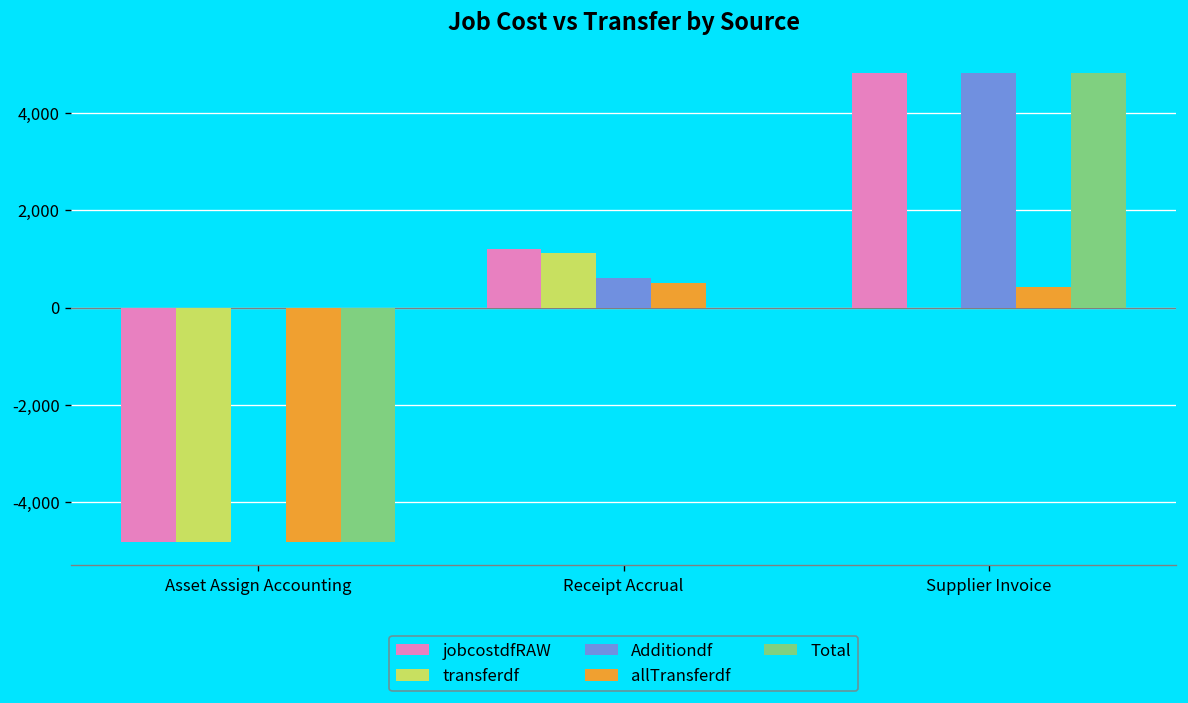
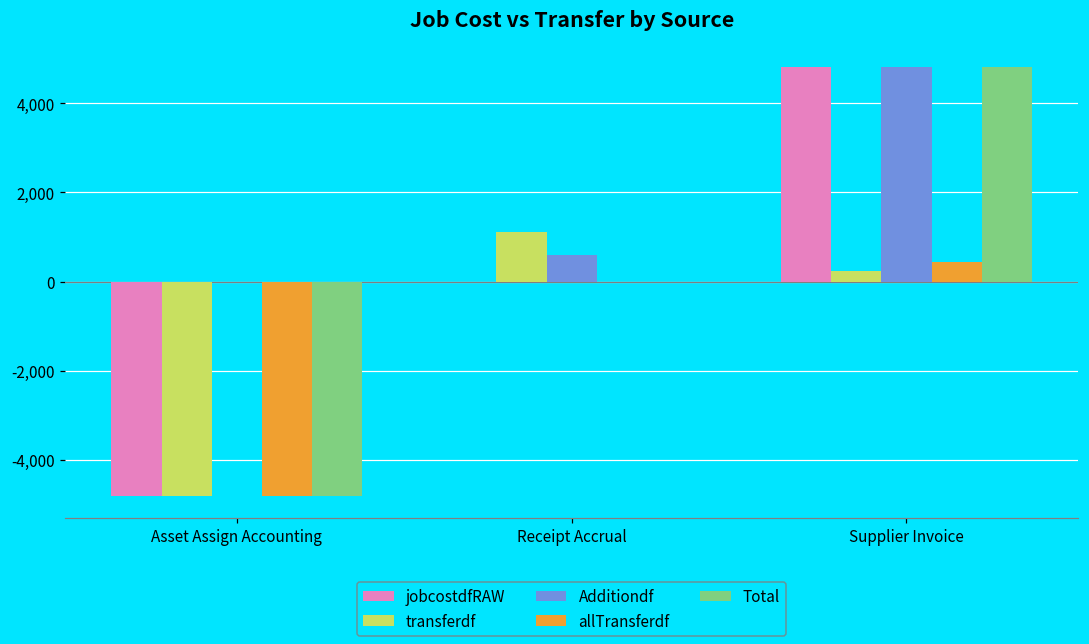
  {
    "jobcostdfRAW": {
      "Asset Assign Accounting": "-4,800",
-     "Receipt Accrual": "1,200",
+     "Receipt Accrual": "0",
      "Supplier Invoice": "4,800"
    },
    "transferdf": {
      "Asset Assign Accounting": "-4,800",
      "Receipt Accrual": "1,100",
-     "Supplier Invoice": "0"
+     "Supplier Invoice": "200"
    },
    "Additiondf": {
      "Asset Assign Accounting": "0",
      "Receipt Accrual": "600",
      "Supplier Invoice": "4,800"
    },
    "allTransferdf": {
      "Asset Assign Accounting": "-4,800",
-     "Receipt Accrual": "500",
+     "Receipt Accrual": "0",
      "Supplier Invoice": "400"
    },
    "Total": {
      "Asset Assign Accounting": "-4,800",
      "Receipt Accrual": "0",
      "Supplier Invoice": "4,800"
    }
  }
